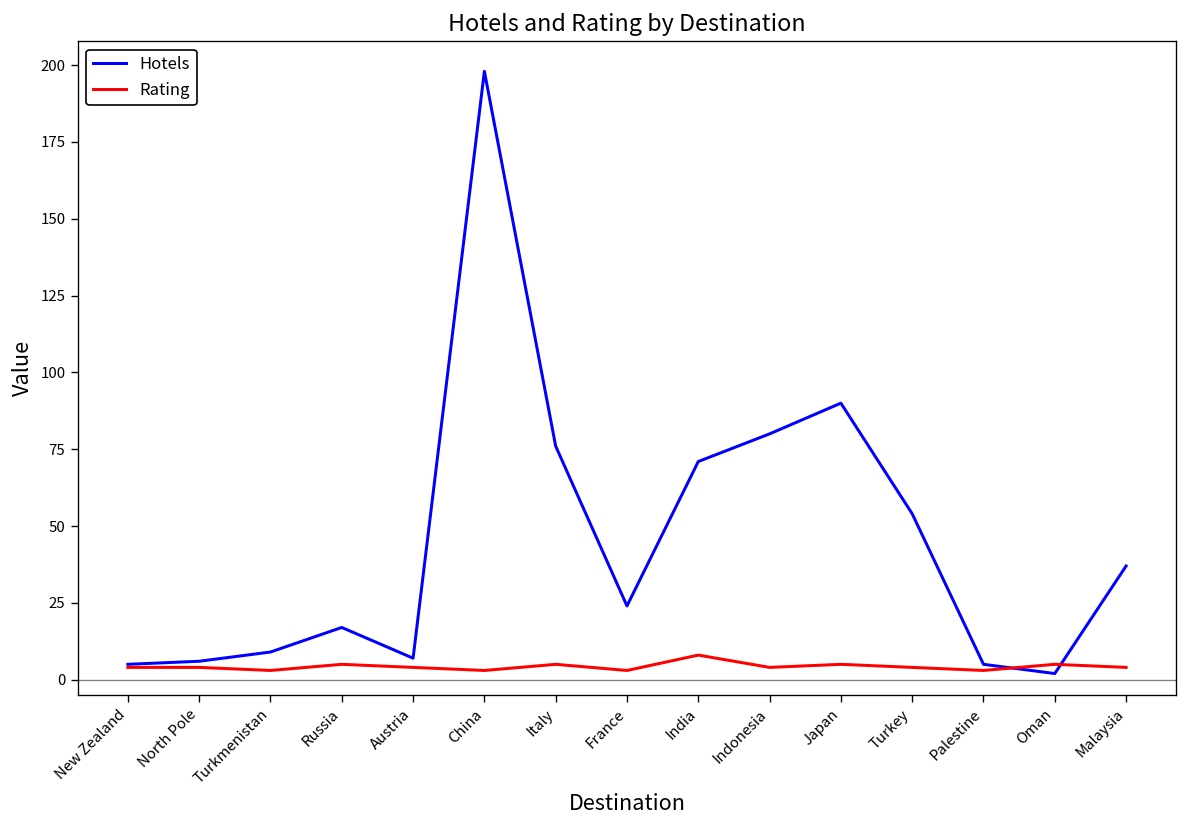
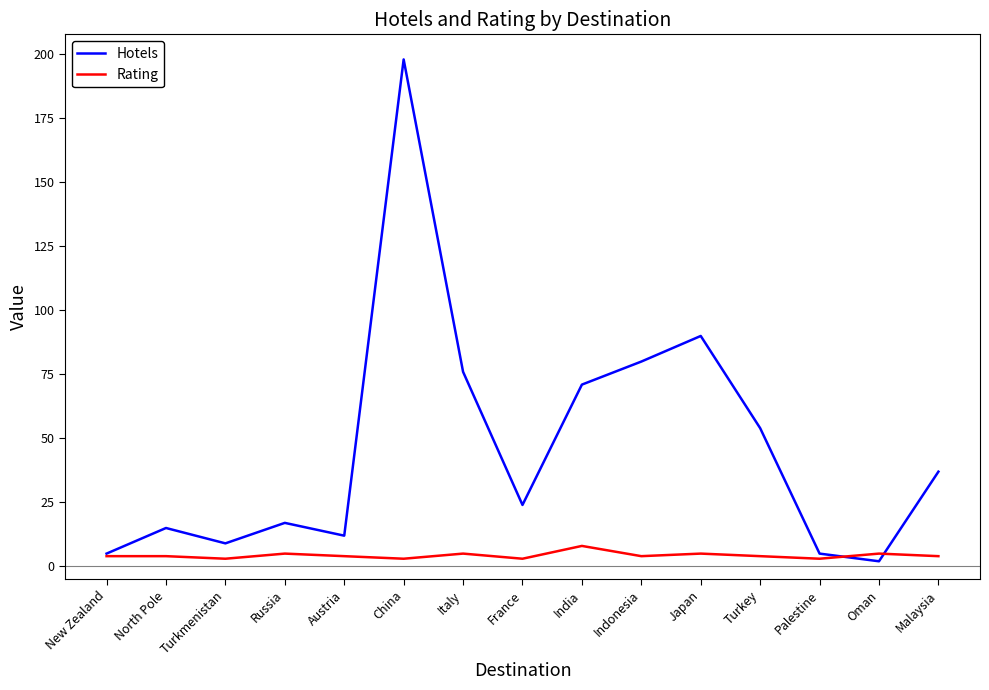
  {
    "Hotels": {
      "New Zealand": 5,
-     "North Pole": 6,
+     "North Pole": 15,
      "Turkmenistan": 9,
      "Russia": 17,
-     "Austria": 7,
+     "Austria": 12,
      "China": 198,
      "Italy": 76,
      "France": 24,
      "India": 71,
      "Indonesia": 80,
      "Japan": 90,
      "Turkey": 54,
      "Palestine": 5,
      "Oman": 2,
      "Malaysia": 37
    },
    "Rating": {
      "New Zealand": 4,
      "North Pole": 4,
      "Turkmenistan": 3,
      "Russia": 5,
      "Austria": 4,
      "China": 3,
      "Italy": 5,
      "France": 3,
      "India": 8,
      "Indonesia": 4,
      "Japan": 5,
      "Turkey": 4,
      "Palestine": 3,
      "Oman": 5,
      "Malaysia": 4
    }
  }
